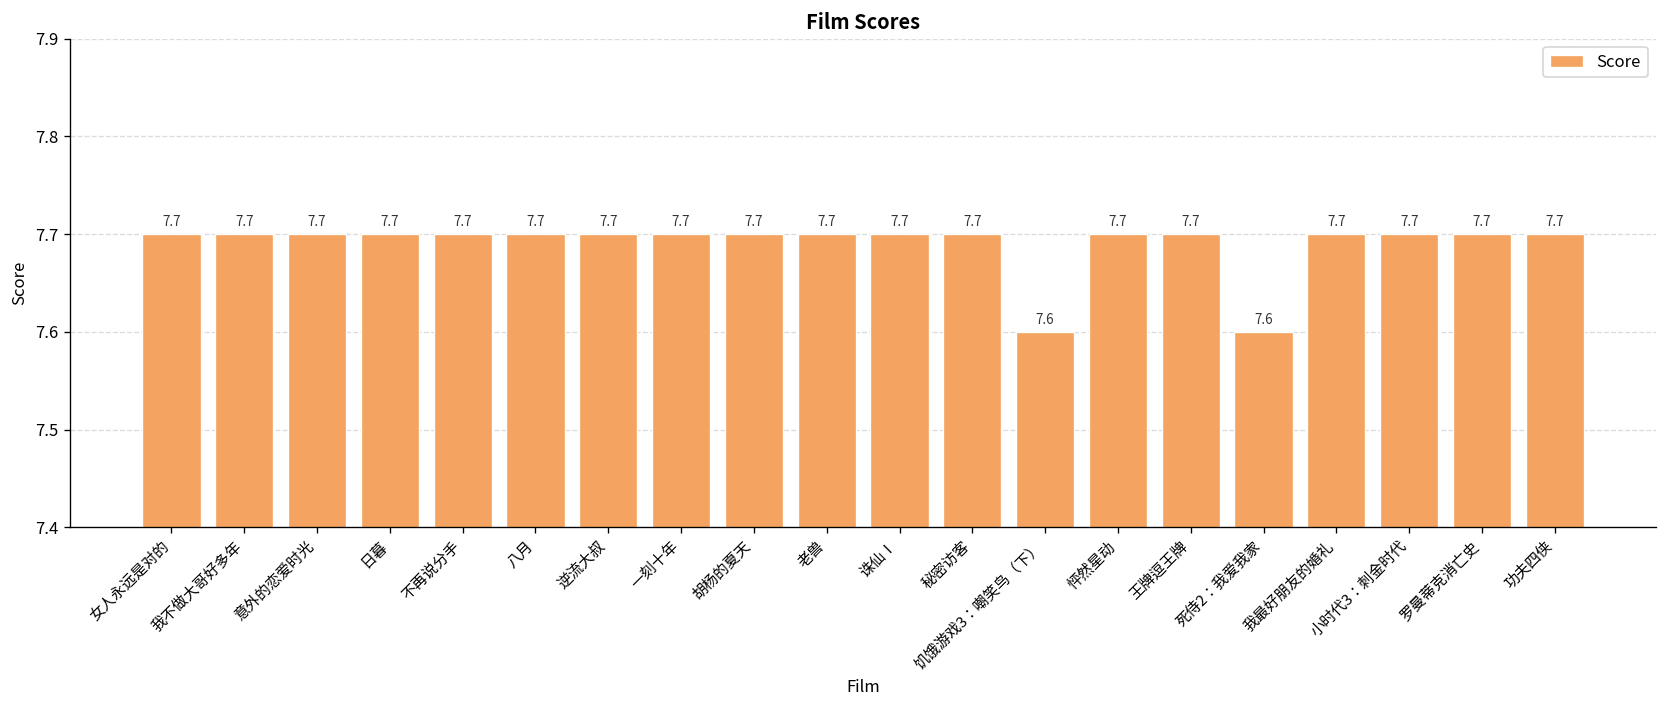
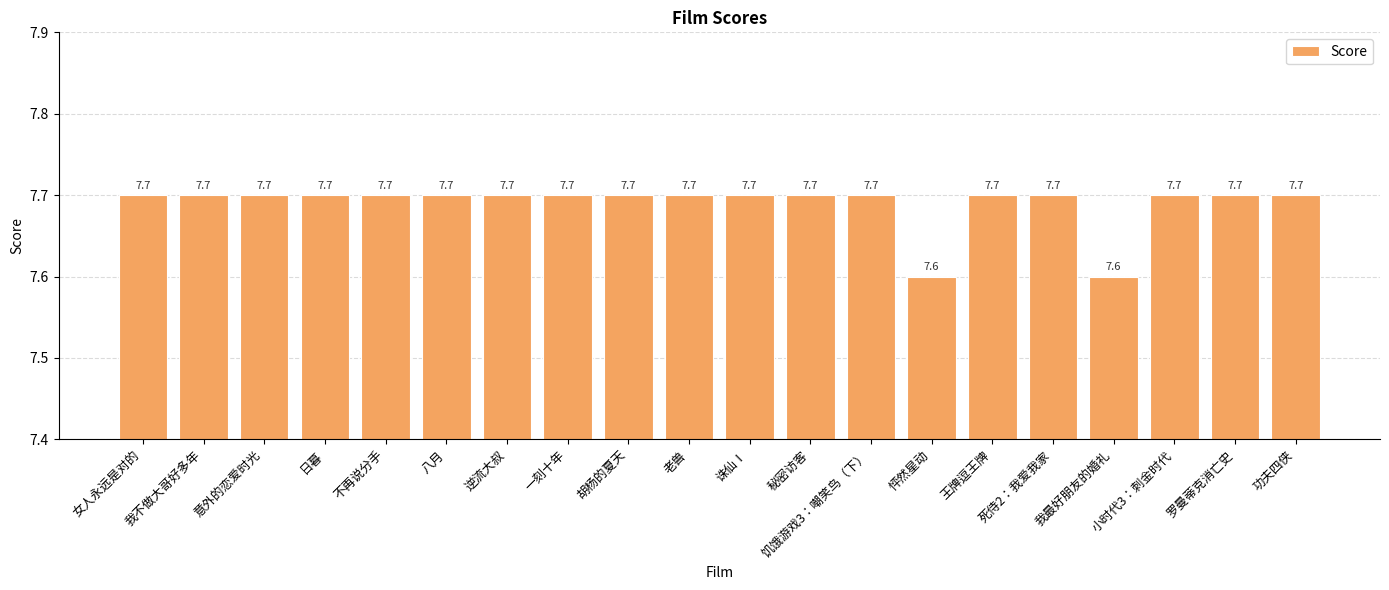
  {
    "女人永远是对的": 7.7,
    "我不做大哥好多年": 7.7,
    "意外的恋爱时光": 7.7,
    "日暮": 7.7,
    "不再说分手": 7.7,
    "八月": 7.7,
    "逆流大叔": 7.7,
    "一刻十年": 7.7,
    "胡杨的夏天": 7.7,
    "老兽": 7.7,
    "诛仙Ⅰ": 7.7,
    "秘密访客": 7.7,
-   "饥饿游戏3：嘲笑鸟（下）": 7.6,
-   "怦然星动": 7.7,
+   "饥饿游戏3：嘲笑鸟（下）": 7.7,
+   "怦然星动": 7.6,
    "王牌逗王牌": 7.7,
-   "死侍2：我爱我家": 7.6,
-   "我最好朋友的婚礼": 7.7,
+   "死侍2：我爱我家": 7.7,
+   "我最好朋友的婚礼": 7.6,
    "小时代3：刺金时代": 7.7,
    "罗曼蒂克消亡史": 7.7,
    "功夫四侠": 7.7
  }
